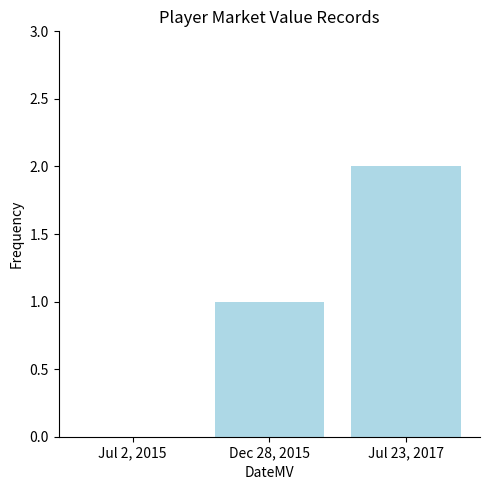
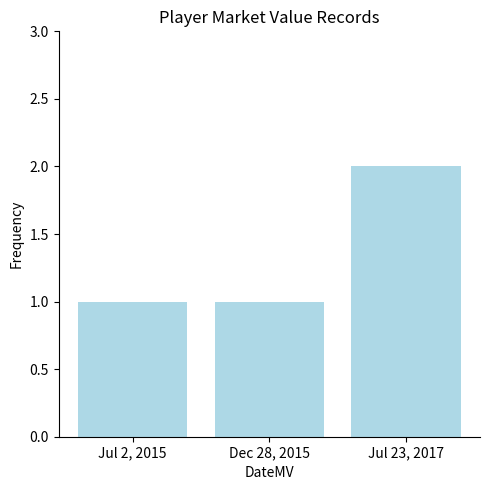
  {
-   "Jul 2, 2015": 0,
+   "Jul 2, 2015": 1,
    "Dec 28, 2015": 1,
    "Jul 23, 2017": 2
  }
